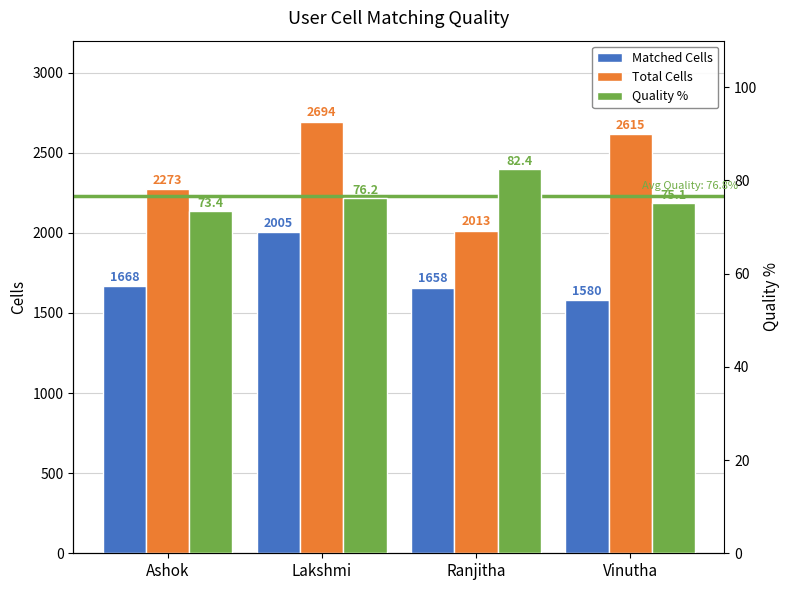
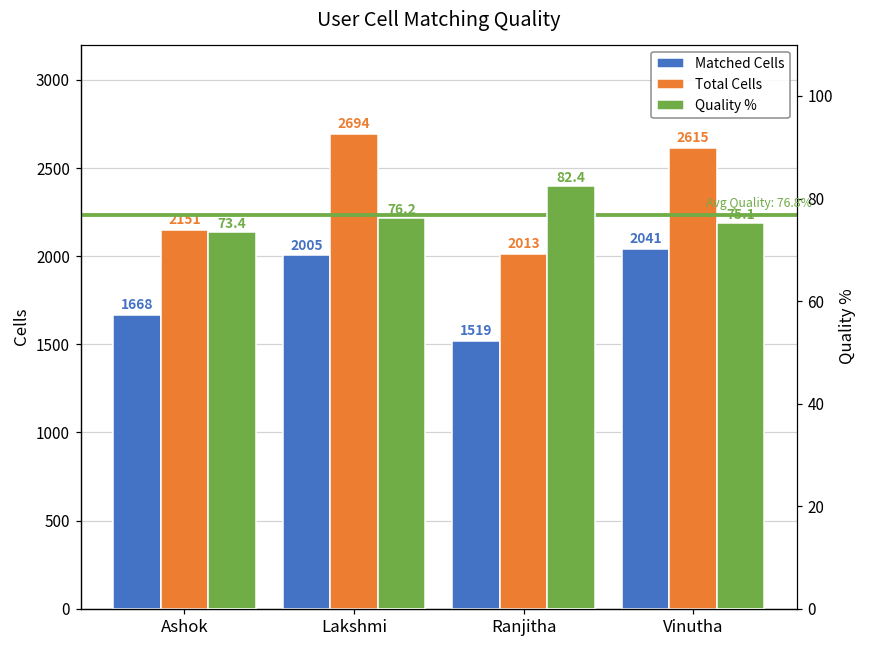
  {
    "Matched Cells": {
      "Ashok": 1668,
      "Lakshmi": 2005,
-     "Ranjitha": 1658,
-     "Vinutha": 1580
+     "Ranjitha": 1519,
+     "Vinutha": 2041
    },
    "Total Cells": {
-     "Ashok": 2273,
+     "Ashok": 2151,
      "Lakshmi": 2694,
      "Ranjitha": 2013,
      "Vinutha": 2615
    },
    "Quality %": {
      "Ashok": 73.4,
      "Lakshmi": 76.2,
      "Ranjitha": 82.4,
      "Vinutha": 75.1
    }
  }
